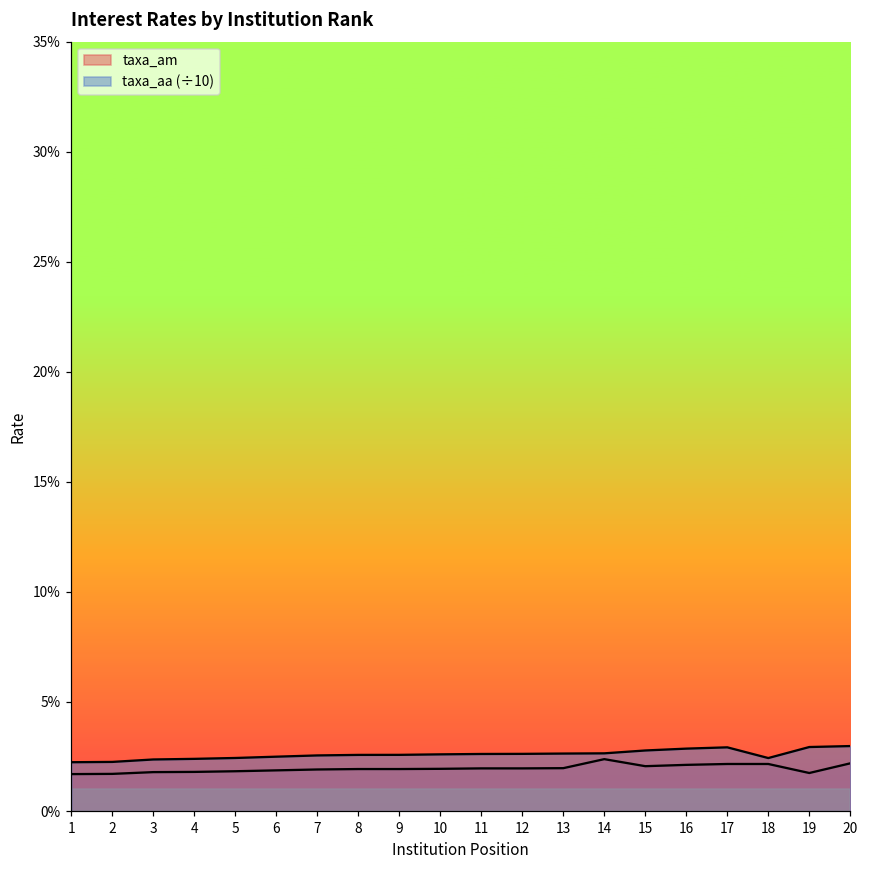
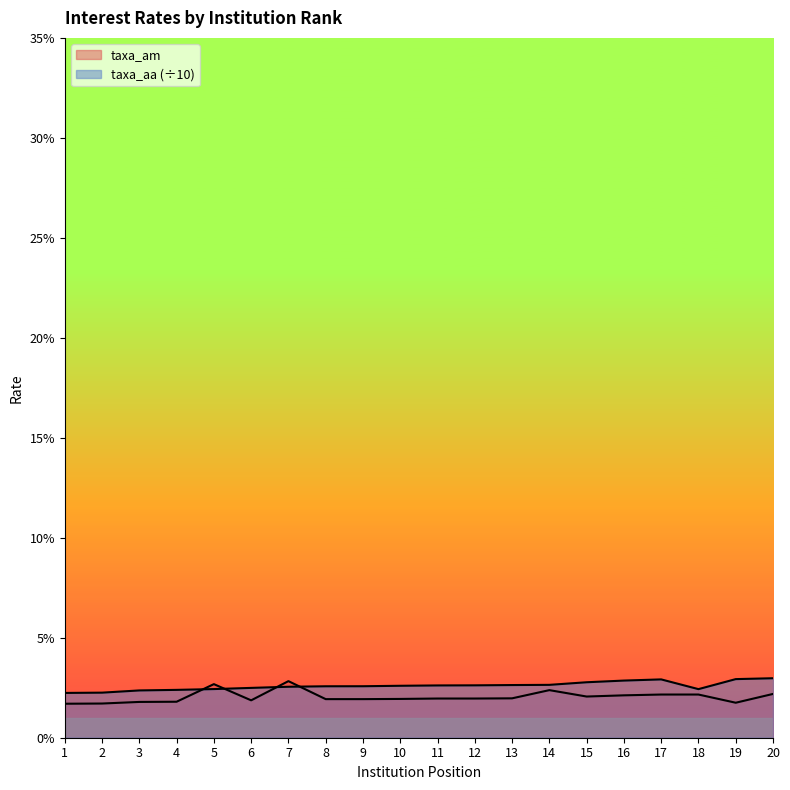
  {
    "taxa_am": {
      "1": "1.7%",
      "2": "1.7%",
      "3": "1.8%",
      "4": "1.8%",
-     "5": "1.8%",
+     "5": "2.7%",
      "6": "1.9%",
-     "7": "1.9%",
+     "7": "2.8%",
      "8": "1.9%",
      "9": "1.9%",
      "10": "1.9%",
      "11": "2.0%",
      "12": "2.0%",
      "13": "2.0%",
      "14": "2.4%",
      "15": "2.1%",
      "16": "2.1%",
      "17": "2.2%",
      "18": "2.2%",
      "19": "1.8%",
      "20": "2.2%"
    },
    "taxa_aa (÷10)": {
      "1": "2.2%",
      "2": "2.3%",
      "3": "2.4%",
      "4": "2.4%",
      "5": "2.4%",
      "6": "2.5%",
      "7": "2.5%",
      "8": "2.6%",
      "9": "2.6%",
      "10": "2.6%",
      "11": "2.6%",
      "12": "2.6%",
      "13": "2.6%",
      "14": "2.6%",
      "15": "2.8%",
      "16": "2.9%",
      "17": "2.9%",
      "18": "2.4%",
      "19": "2.9%",
      "20": "3.0%"
    }
  }
